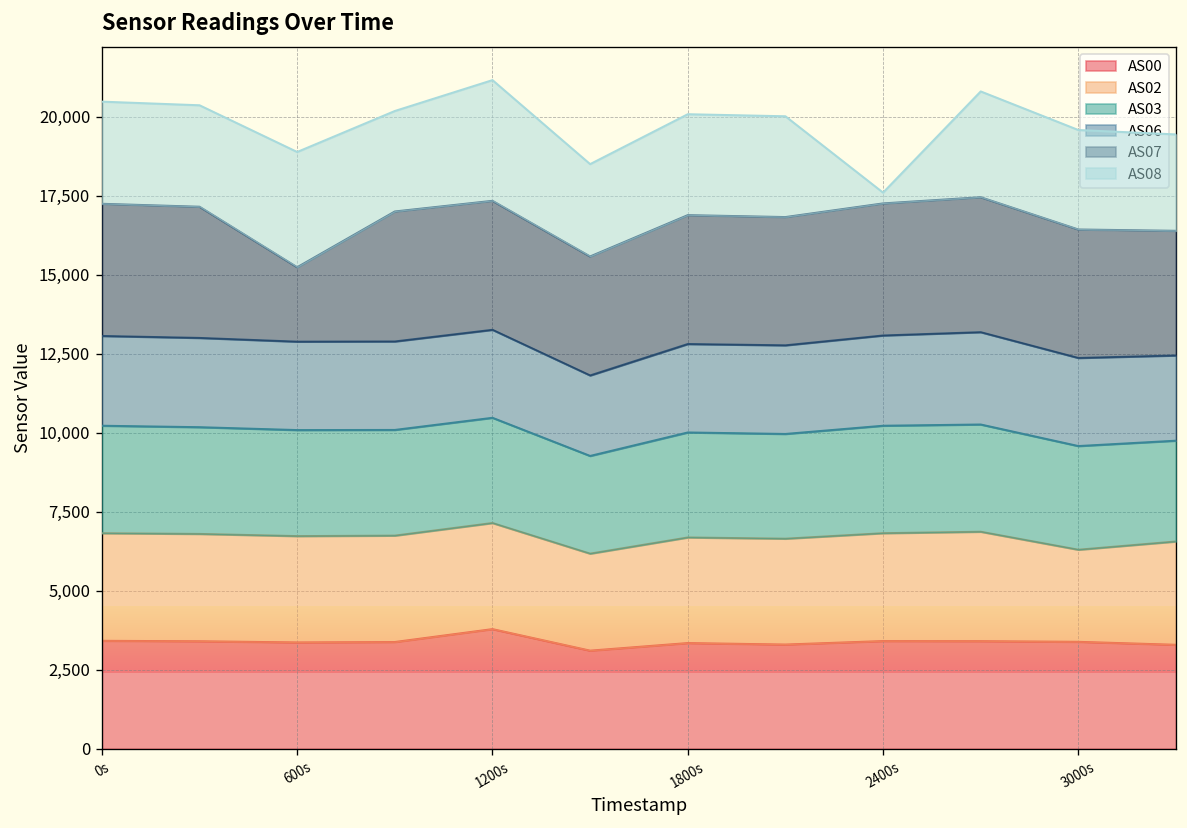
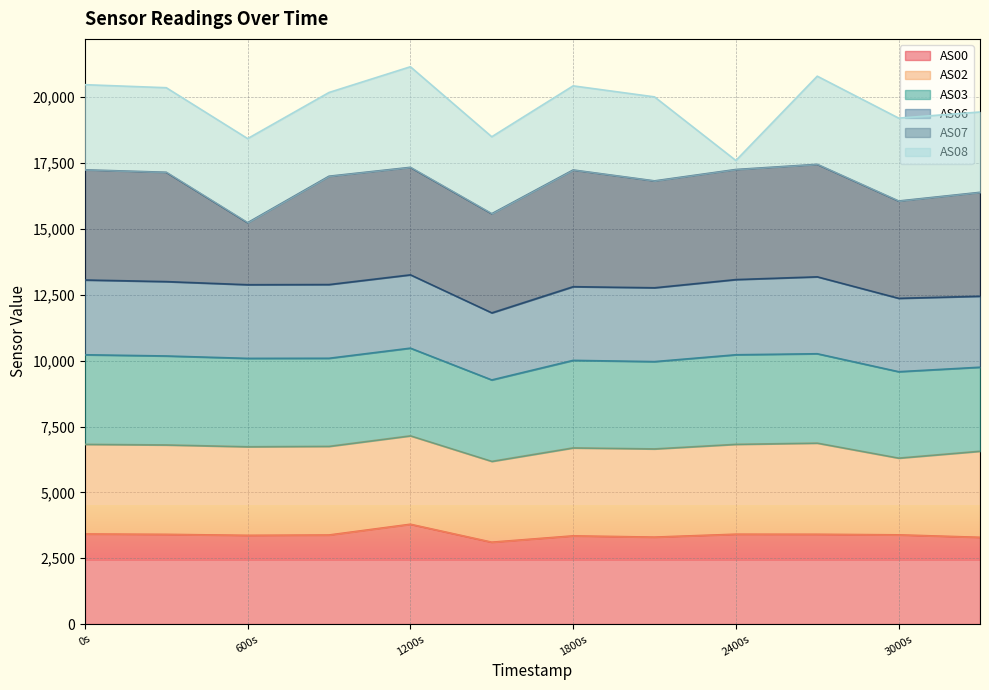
  {
    "AS00": {
      "0s": "3,400",
      "600s": "3,400",
      "1200s": "3,800",
      "1800s": "3,300",
      "2400s": "3,400",
      "3000s": "3,400"
    },
    "AS02": {
      "0s": "3,400",
      "600s": "3,400",
      "1200s": "3,400",
      "1800s": "3,300",
      "2400s": "3,400",
      "3000s": "2,900"
    },
    "AS07": {
      "0s": "4,200",
      "600s": "2,400",
      "1200s": "4,100",
-     "1800s": "4,100",
+     "1800s": "4,400",
      "2400s": "4,200",
-     "3000s": "4,100"
+     "3000s": "3,700"
    },
    "AS08": {
      "0s": "3,200",
-     "600s": "3,600",
+     "600s": "3,200",
      "1200s": "3,800",
      "1800s": "3,200",
      "2400s": "300",
      "3000s": "3,100"
    }
  }
